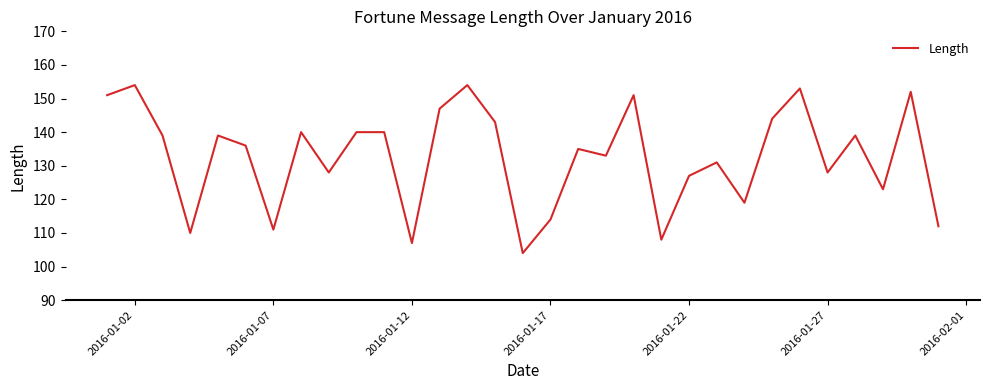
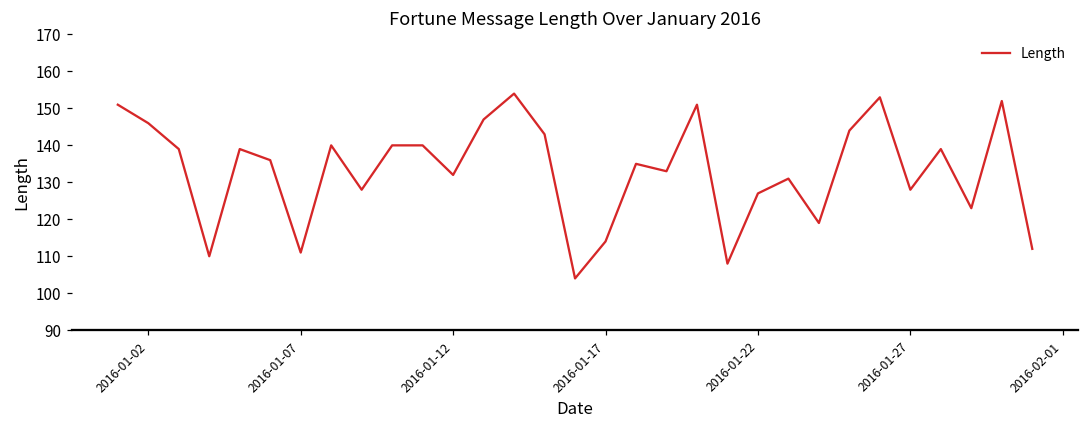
  {
-   "2016-01-02": 154,
+   "2016-01-02": 146,
    "2016-01-07": 111,
-   "2016-01-12": 107,
+   "2016-01-12": 132,
    "2016-01-17": 114,
    "2016-01-22": 127,
    "2016-01-27": 128
  }
